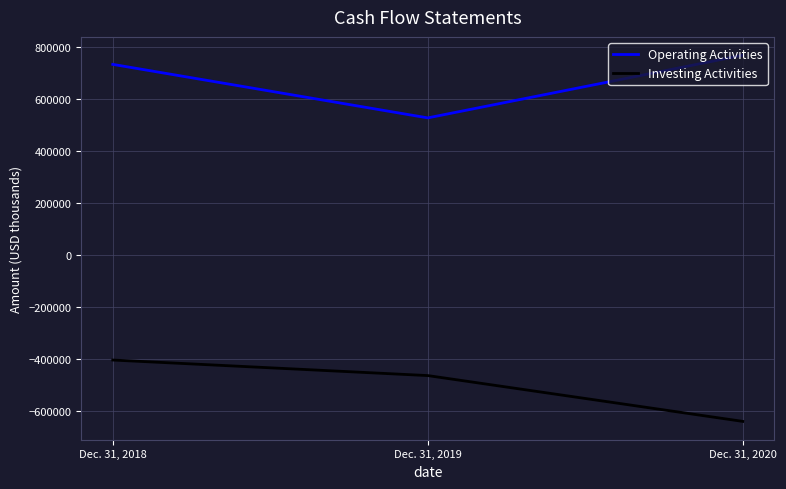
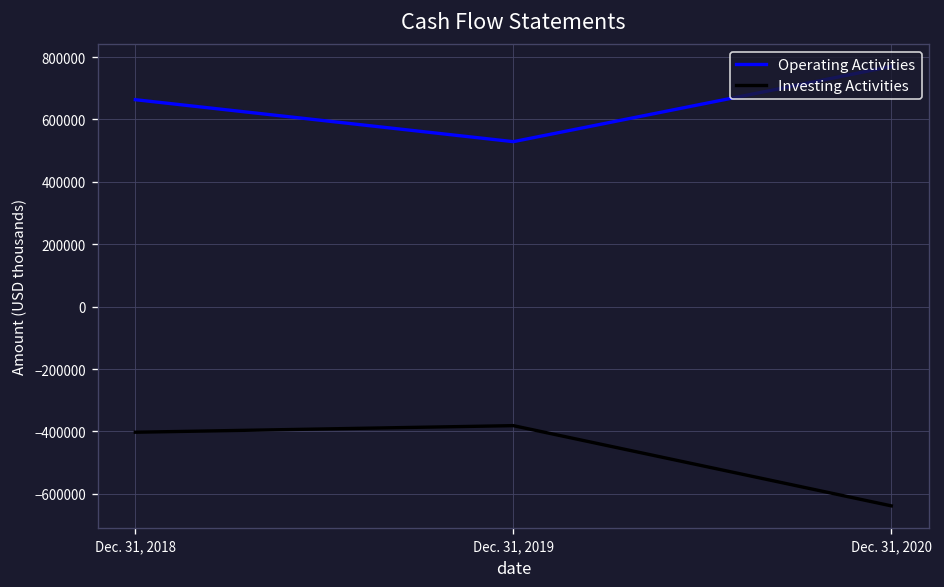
  {
    "Operating Activities": {
-     "Dec. 31, 2018": 730000,
+     "Dec. 31, 2018": 660000,
      "Dec. 31, 2019": 530000
    },
    "Investing Activities": {
      "Dec. 31, 2018": -400000,
-     "Dec. 31, 2019": -460000,
+     "Dec. 31, 2019": -380000,
      "Dec. 31, 2020": -640000
    }
  }
